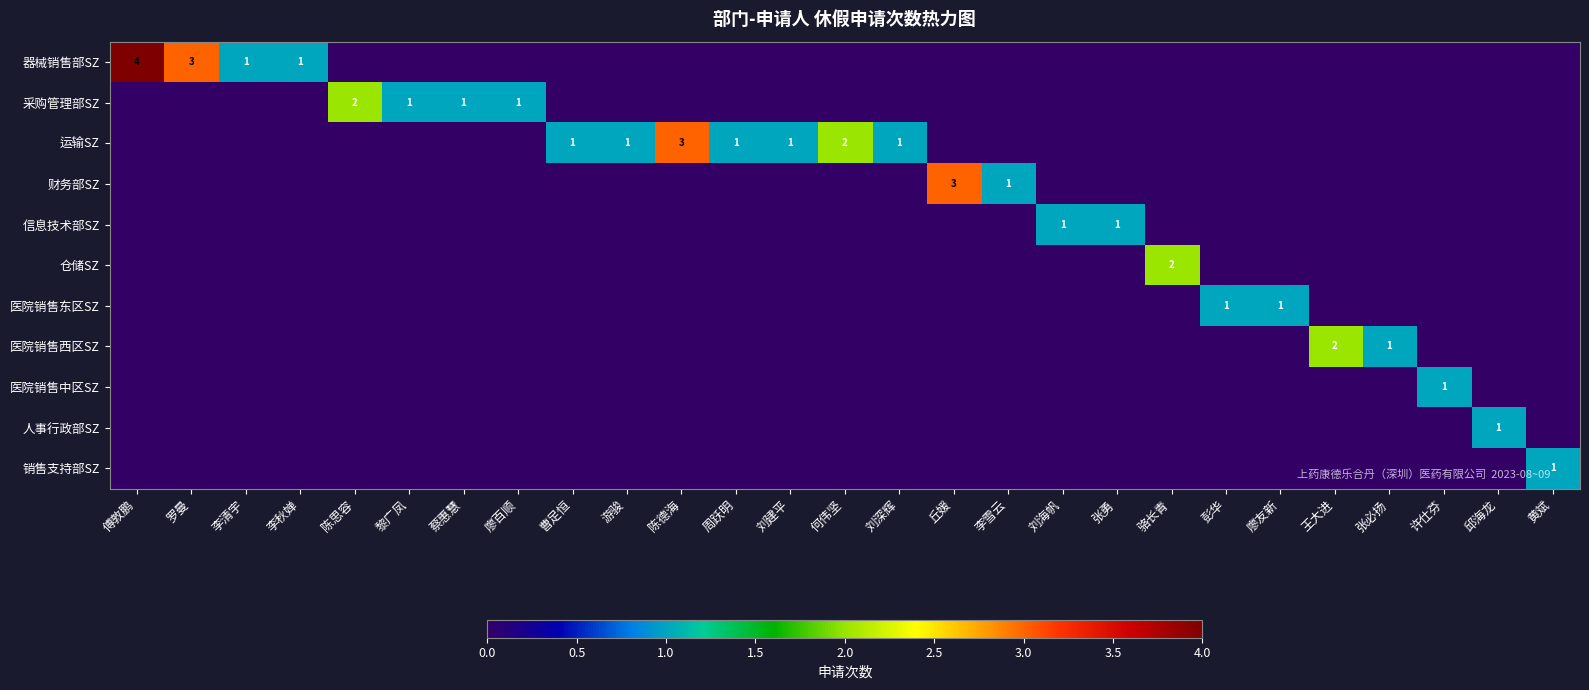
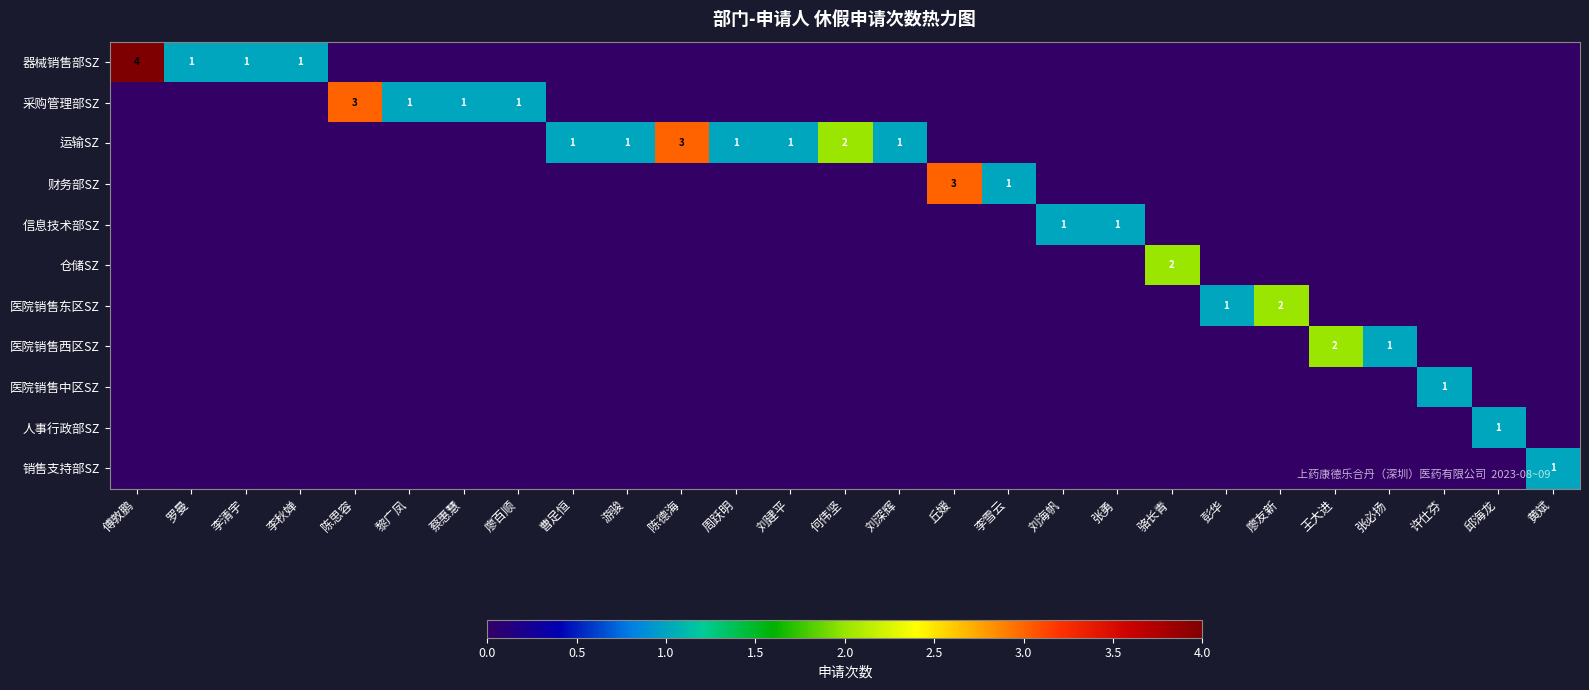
  {
    "器械销售部SZ": {
      "傅敦鹏": 4,
-     "罗曼": 3,
+     "罗曼": 1,
      "李清宇": 1,
      "李秋婵": 1
    },
    "采购管理部SZ": {
-     "陈思容": 2,
+     "陈思容": 3,
      "黎广凤": 1,
      "蔡惠慧": 1,
      "廖百顺": 1
    },
    "运输SZ": {
      "曹足恒": 1,
      "游骏": 1,
      "陈德海": 3,
      "周跃明": 1,
      "刘建平": 1,
      "何伟坚": 2,
      "刘深辉": 1
    },
    "财务部SZ": {
      "丘媛": 3,
      "李雪云": 1
    },
    "信息技术部SZ": {
      "刘海帆": 1,
      "张勇": 1
    },
    "仓储SZ": {
      "骆长青": 2
    },
    "医院销售东区SZ": {
      "彭华": 1,
-     "廖友新": 1
+     "廖友新": 2
    },
    "医院销售西区SZ": {
      "王大进": 2,
      "张必扬": 1
    },
    "医院销售中区SZ": {
      "许仕芬": 1
    },
    "人事行政部SZ": {
      "邱海龙": 1
    },
    "销售支持部SZ": {
      "黄斌": 1
    }
  }
